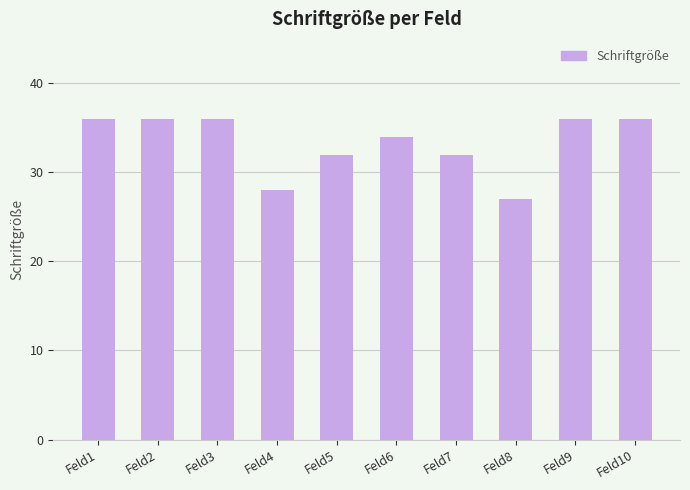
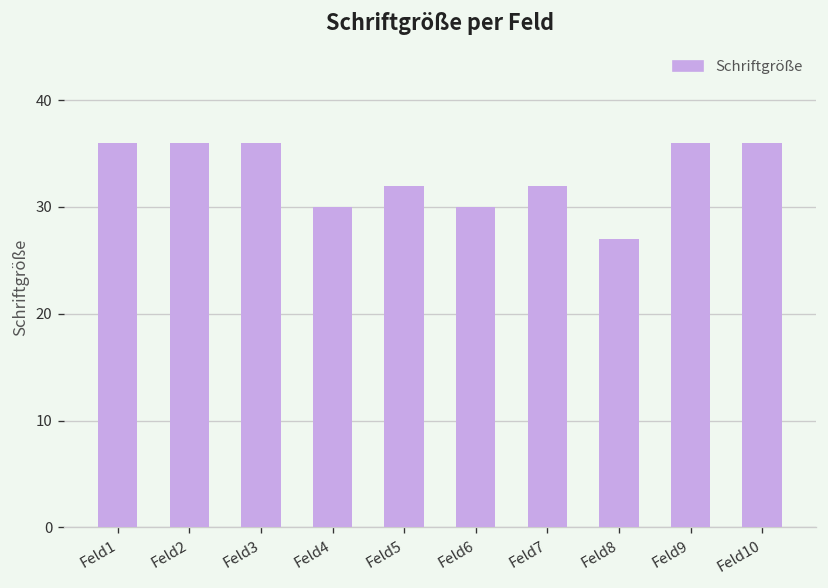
  {
    "Feld1": 36,
    "Feld2": 36,
    "Feld3": 36,
-   "Feld4": 28,
+   "Feld4": 30,
    "Feld5": 32,
-   "Feld6": 34,
+   "Feld6": 30,
    "Feld7": 32,
    "Feld8": 27,
    "Feld9": 36,
    "Feld10": 36
  }
